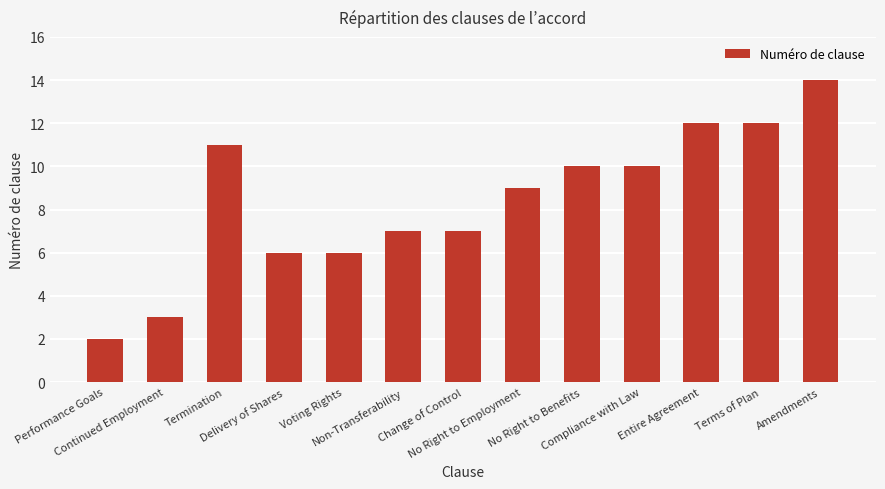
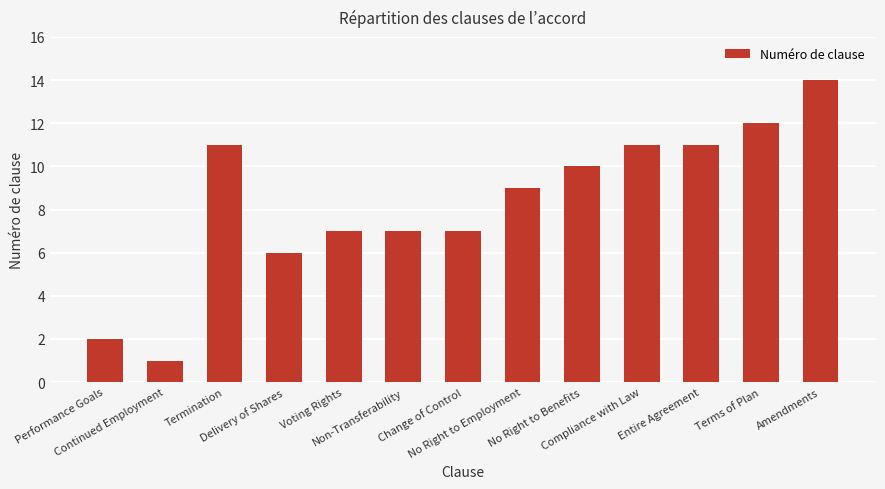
  {
    "Performance Goals": 2,
-   "Continued Employment": 3,
+   "Continued Employment": 1,
    "Termination": 11,
    "Delivery of Shares": 6,
-   "Voting Rights": 6,
+   "Voting Rights": 7,
    "Non-Transferability": 7,
    "Change of Control": 7,
    "No Right to Employment": 9,
    "No Right to Benefits": 10,
-   "Compliance with Law": 10,
-   "Entire Agreement": 12,
+   "Compliance with Law": 11,
+   "Entire Agreement": 11,
    "Terms of Plan": 12,
    "Amendments": 14
  }
